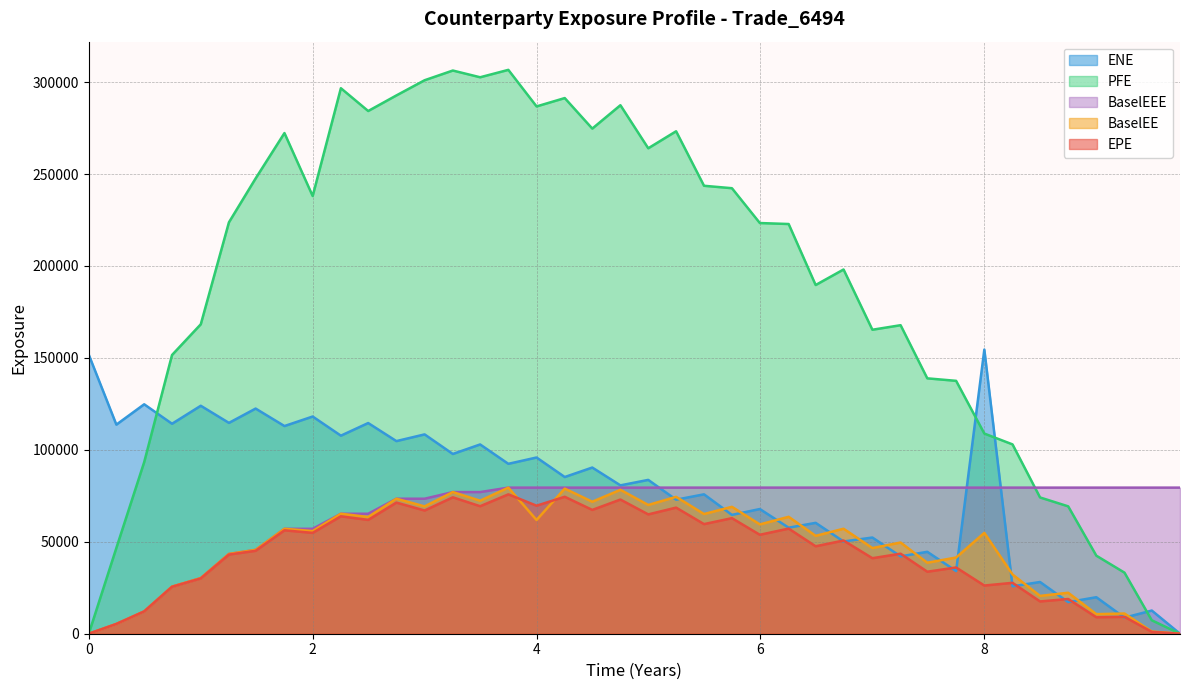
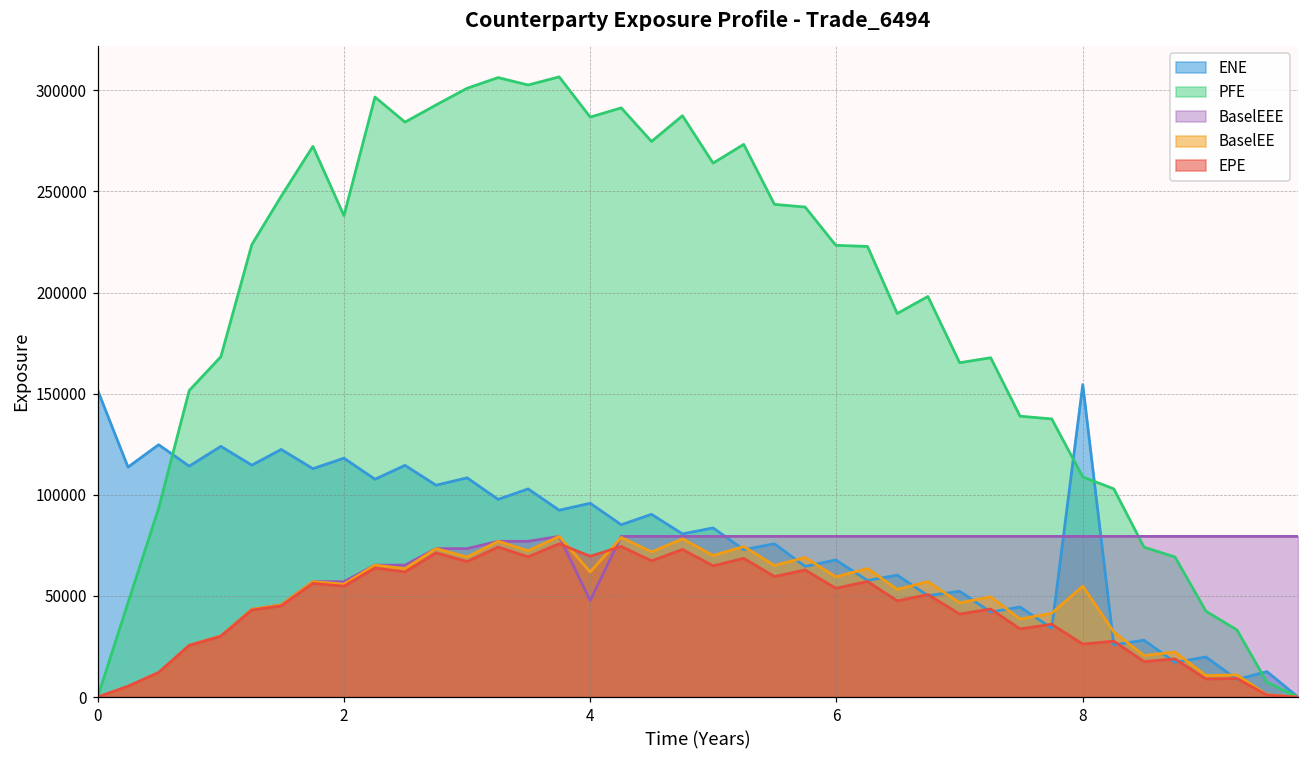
  {
    "ENE": {
      "0": 152000,
      "2": 118000,
      "4": 96000,
      "8": 155000
    },
    "PFE": {
      "2": 238000,
      "4": 287000,
      "8": 109000
    },
    "BaselEEE": {
-     "4": 79000,
+     "4": 48000,
      "8": 79000
    },
    "BaselEE": {
      "4": 62000,
      "8": 55000
    },
    "EPE": {
      "4": 70000,
      "8": 26000
    }
  }
